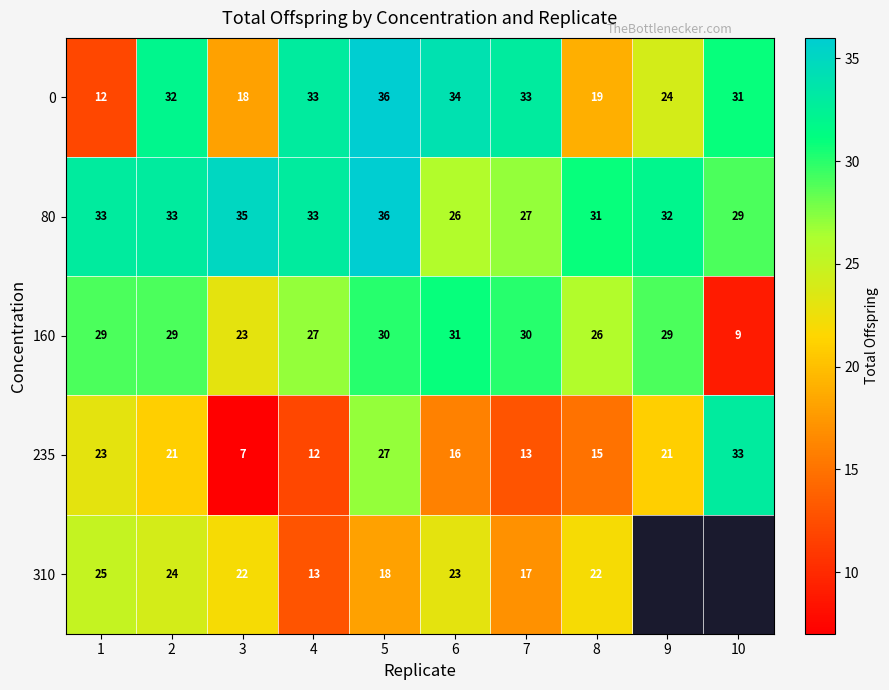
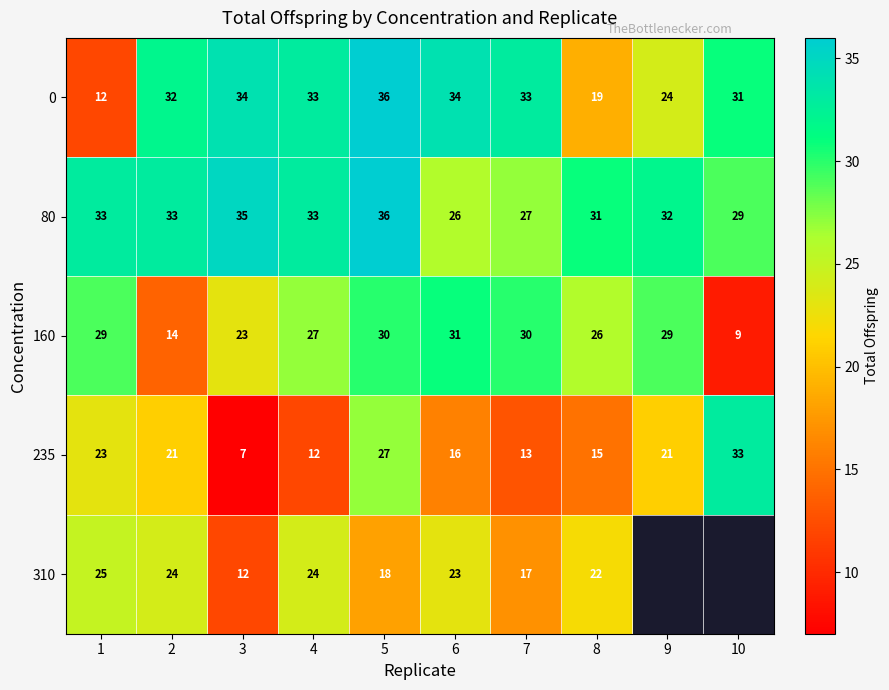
  {
    "0": {
      "1": 12,
      "2": 32,
-     "3": 18,
+     "3": 34,
      "4": 33,
      "5": 36,
      "6": 34,
      "7": 33,
      "8": 19,
      "9": 24,
      "10": 31
    },
    "80": {
      "1": 33,
      "2": 33,
      "3": 35,
      "4": 33,
      "5": 36,
      "6": 26,
      "7": 27,
      "8": 31,
      "9": 32,
      "10": 29
    },
    "160": {
      "1": 29,
-     "2": 29,
+     "2": 14,
      "3": 23,
      "4": 27,
      "5": 30,
      "6": 31,
      "7": 30,
      "8": 26,
      "9": 29,
      "10": 9
    },
    "235": {
      "1": 23,
      "2": 21,
      "3": 7,
      "4": 12,
      "5": 27,
      "6": 16,
      "7": 13,
      "8": 15,
      "9": 21,
      "10": 33
    },
    "310": {
      "1": 25,
      "2": 24,
-     "3": 22,
-     "4": 13,
+     "3": 12,
+     "4": 24,
      "5": 18,
      "6": 23,
      "7": 17,
      "8": 22
    }
  }
